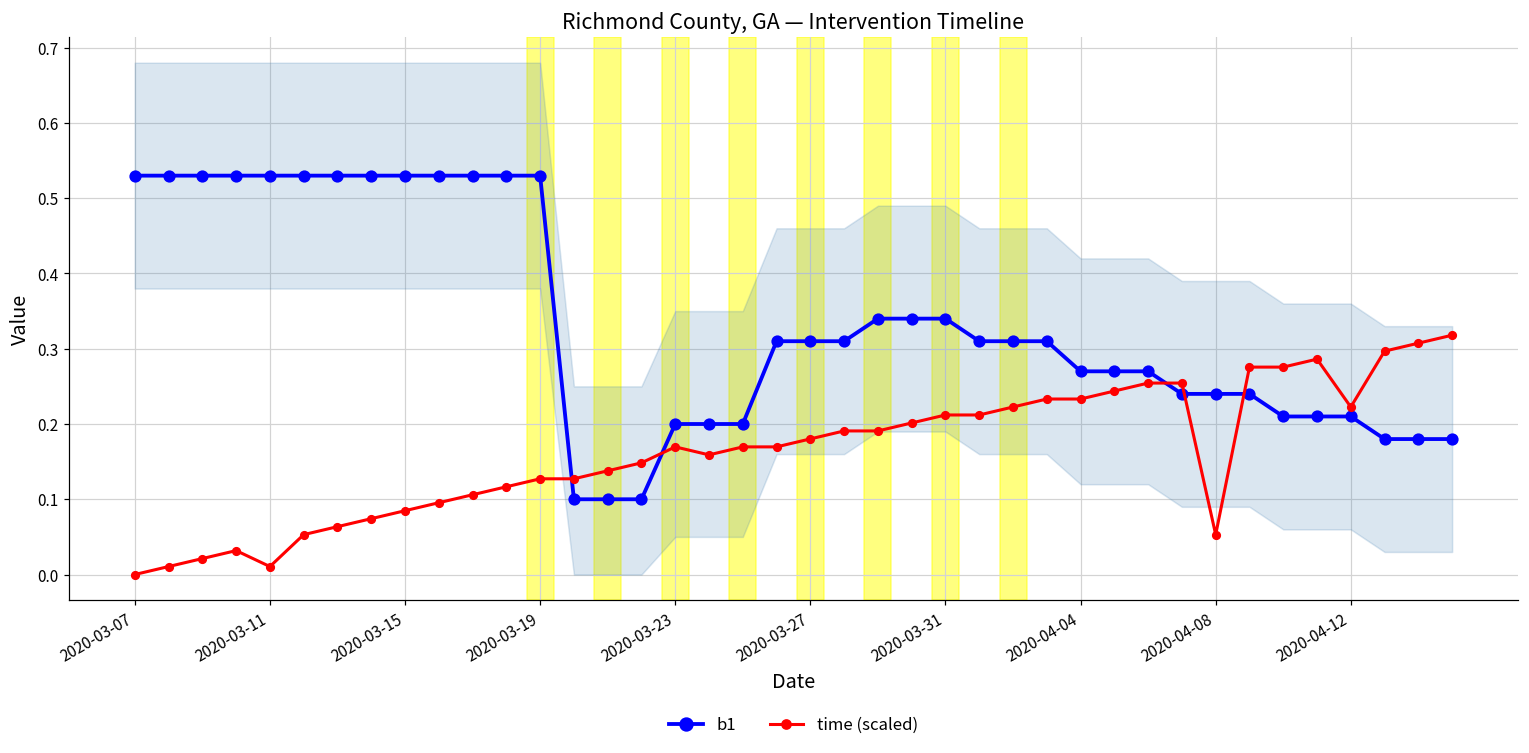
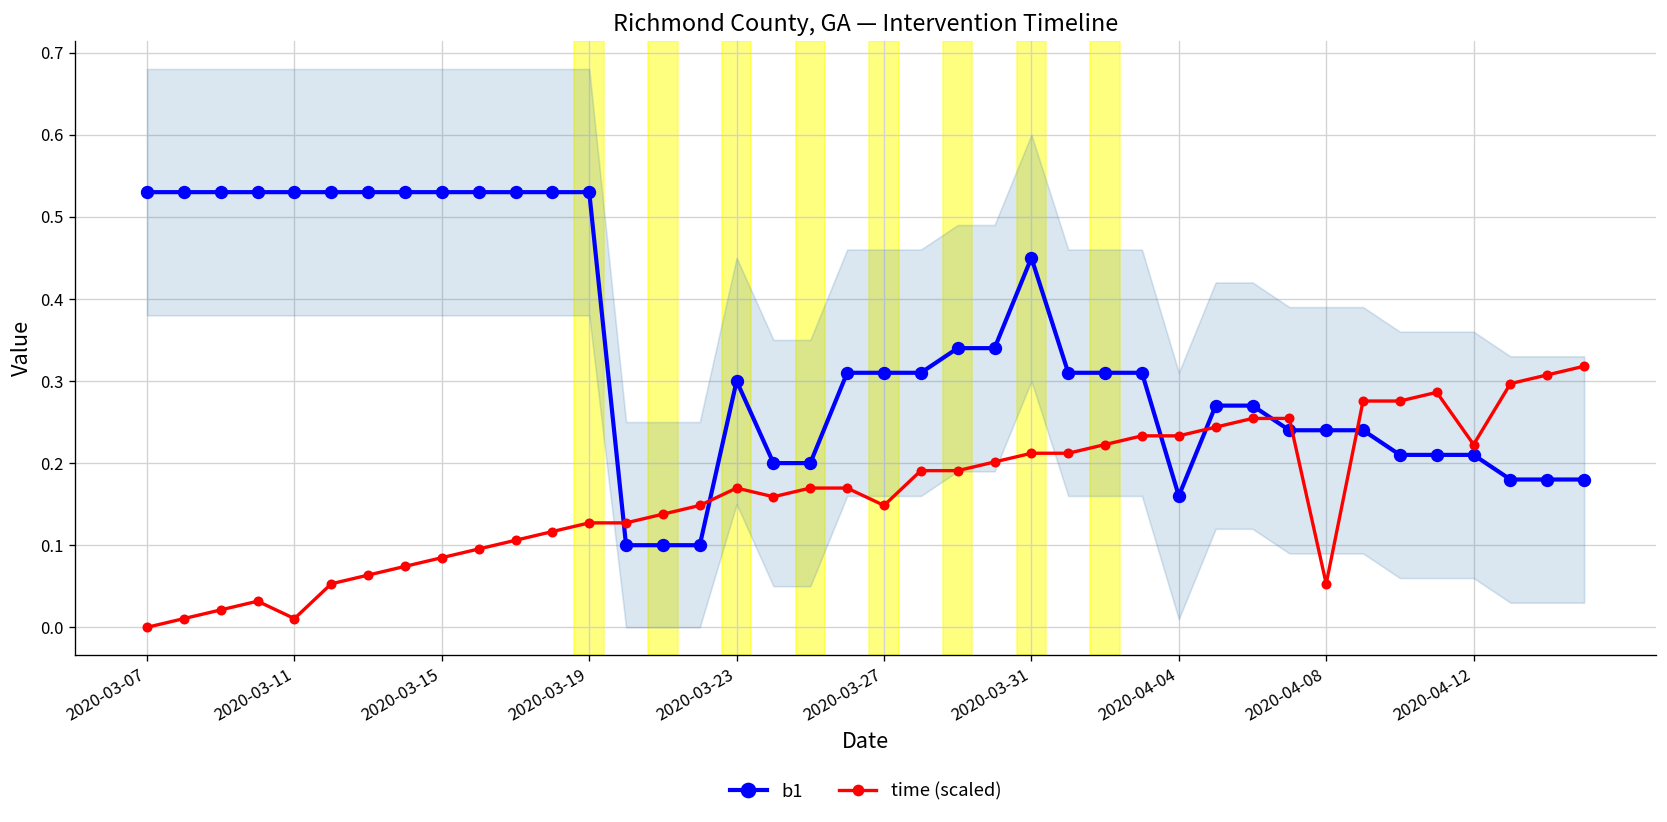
  {
    "b1": {
      "2020-03-07": 0.53,
      "2020-03-11": 0.53,
      "2020-03-15": 0.53,
      "2020-03-19": 0.53,
-     "2020-03-23": 0.2,
+     "2020-03-23": 0.3,
      "2020-03-27": 0.31,
-     "2020-03-31": 0.34,
-     "2020-04-04": 0.27,
+     "2020-03-31": 0.45,
+     "2020-04-04": 0.16,
      "2020-04-08": 0.24,
      "2020-04-12": 0.21
    },
    "time (scaled)": {
      "2020-03-07": 0.00,
      "2020-03-11": 0.01,
      "2020-03-15": 0.08,
      "2020-03-19": 0.13,
      "2020-03-23": 0.17,
-     "2020-03-27": 0.18,
+     "2020-03-27": 0.15,
      "2020-03-31": 0.21,
      "2020-04-04": 0.23,
      "2020-04-08": 0.05,
      "2020-04-12": 0.22
    }
  }
